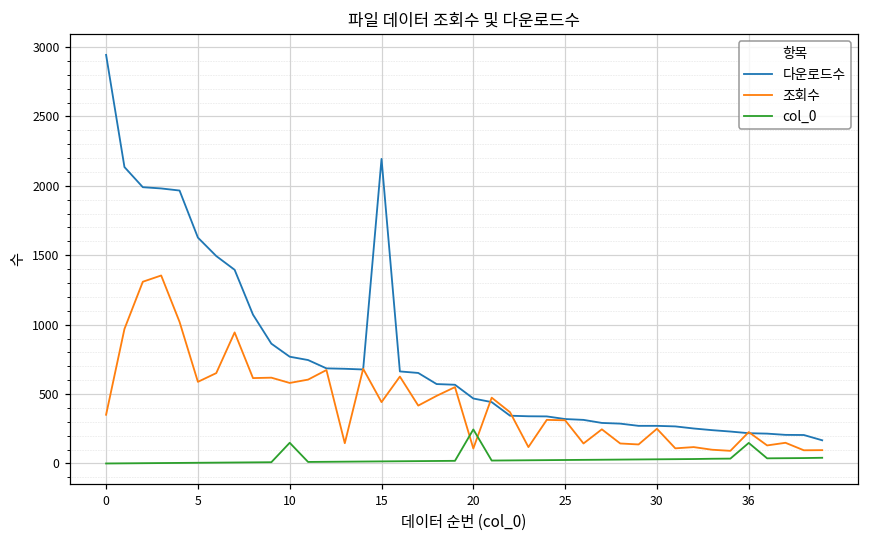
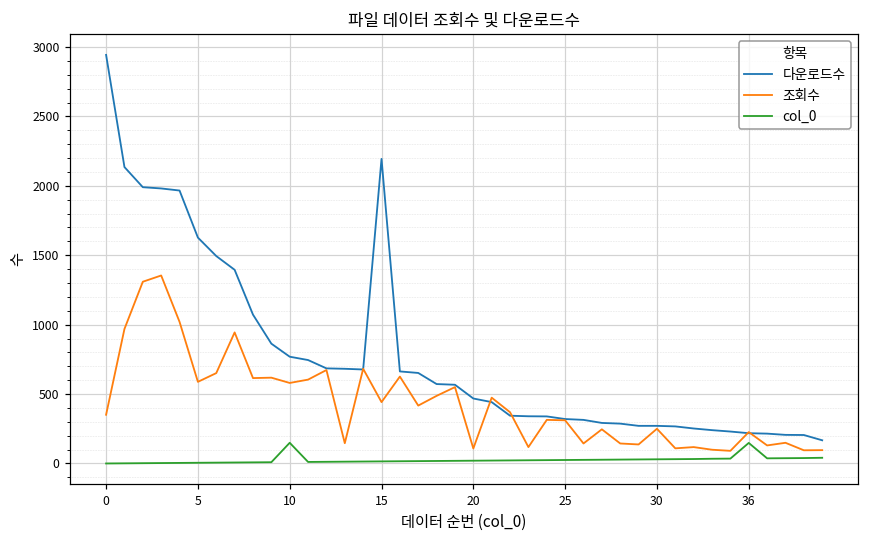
  {
    "다운로드수": {
      "0": 2940,
      "5": 1630,
      "10": 770,
      "15": 2190,
      "20": 470,
      "30": 270
    },
    "조회수": {
      "0": 350,
      "5": 590,
      "10": 580,
      "15": 440,
      "20": 110,
      "30": 250
    },
    "col_0": {
      "0": 0,
      "5": 10,
      "10": 150,
      "15": 20,
-     "20": 250,
+     "20": 20,
      "25": 30,
      "30": 30,
      "36": 150
    }
  }
